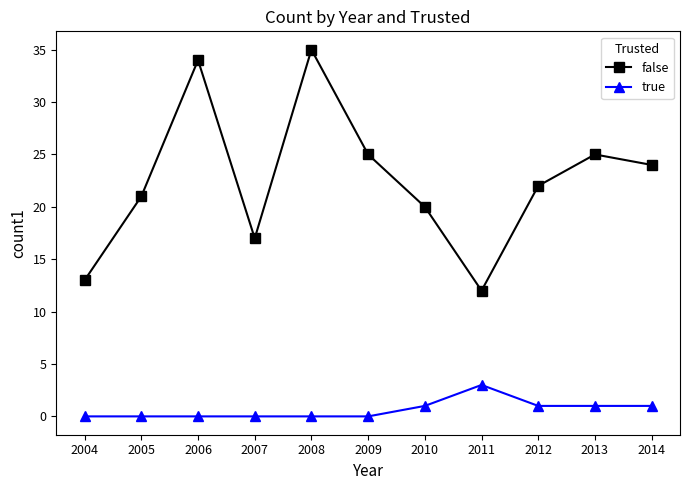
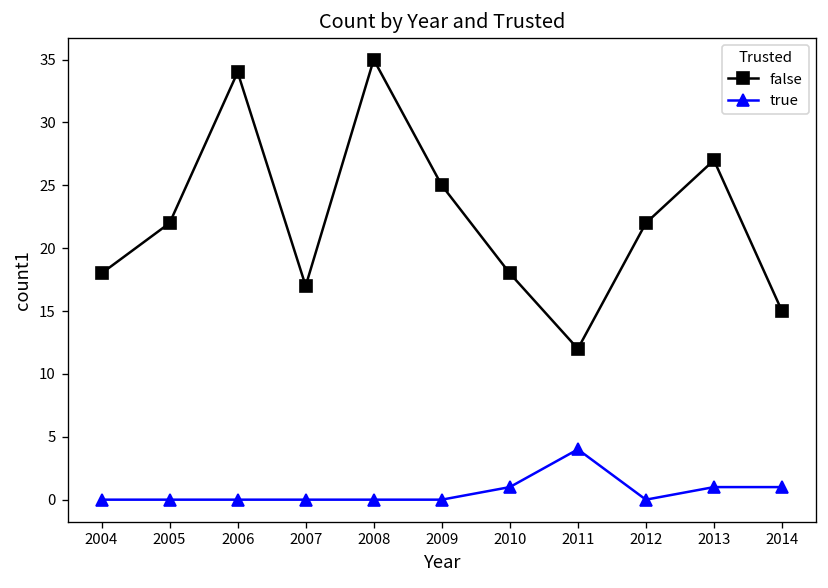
  {
    "false": {
-     "2004": 13,
-     "2005": 21,
+     "2004": 18,
+     "2005": 22,
      "2006": 34,
      "2007": 17,
      "2008": 35,
      "2009": 25,
-     "2010": 20,
+     "2010": 18,
      "2011": 12,
      "2012": 22,
-     "2013": 25,
-     "2014": 24
+     "2013": 27,
+     "2014": 15
    },
    "true": {
      "2004": 0,
      "2005": 0,
      "2006": 0,
      "2007": 0,
      "2008": 0,
      "2009": 0,
      "2010": 1,
-     "2011": 3,
-     "2012": 1,
+     "2011": 4,
+     "2012": 0,
      "2013": 1,
      "2014": 1
    }
  }
